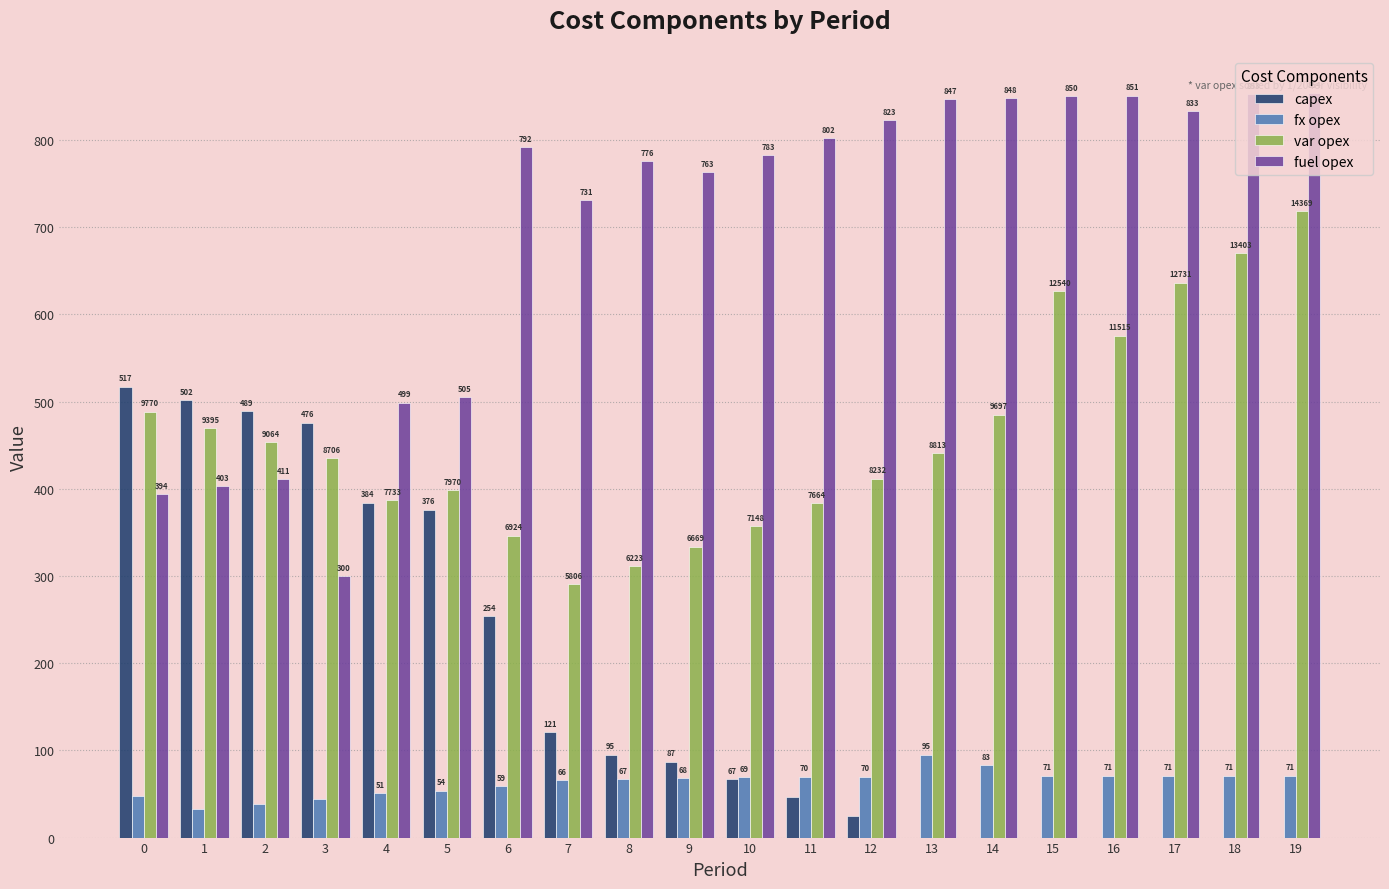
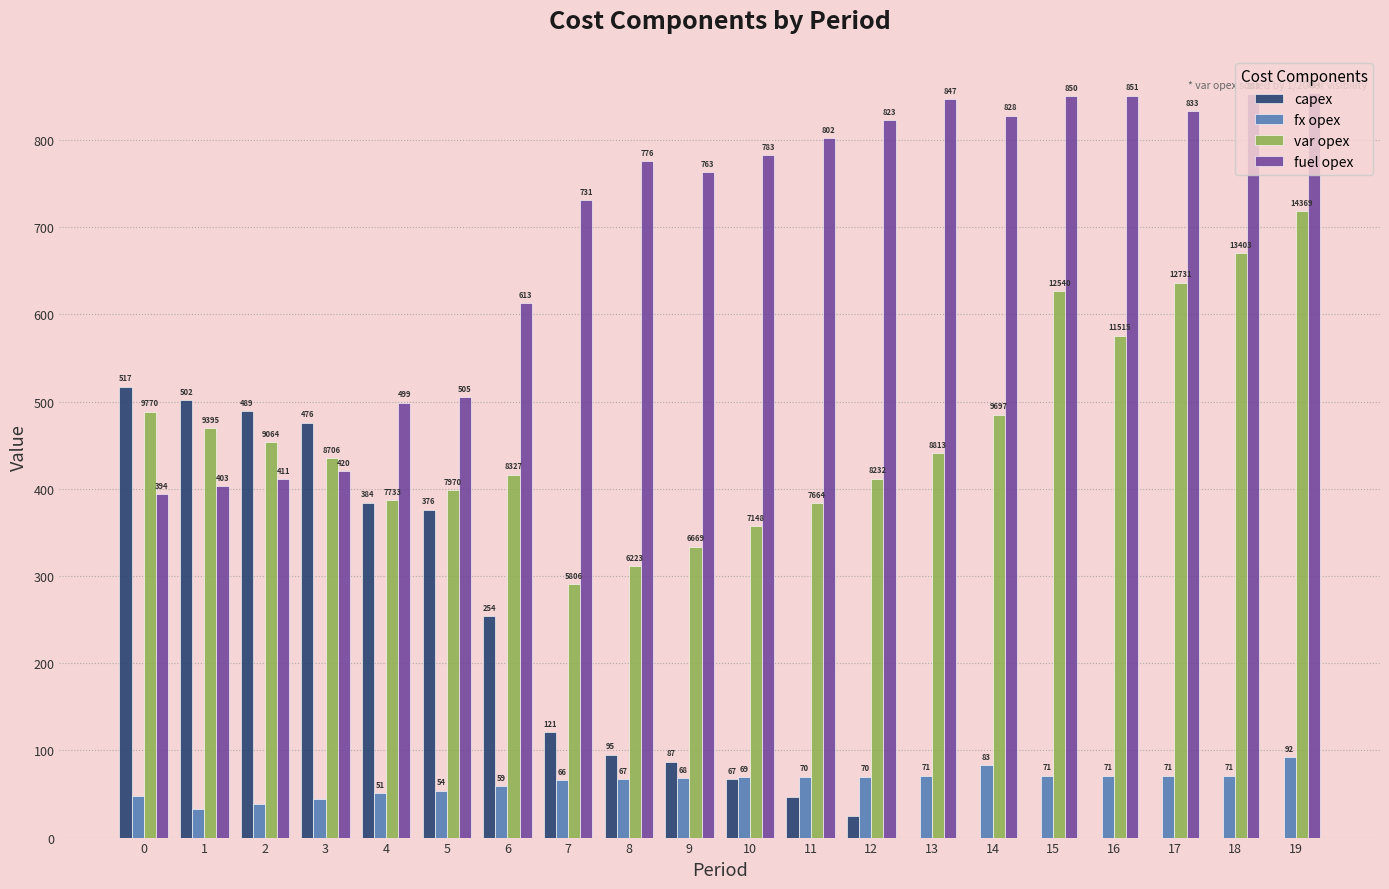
  {
    "capex": {
      "0": 517,
      "1": 502,
      "2": 489,
      "3": 476,
      "4": 384,
      "5": 376,
      "6": 254,
      "7": 121,
      "8": 95,
      "9": 87,
      "10": 67
    },
    "fx opex": {
      "4": 51,
      "5": 54,
      "6": 59,
      "7": 66,
      "8": 67,
      "9": 68,
      "10": 69,
      "11": 70,
      "12": 70,
-     "13": 95,
+     "13": 71,
      "14": 83,
      "15": 71,
      "16": 71,
      "17": 71,
      "18": 71,
-     "19": 71
+     "19": 92
    },
    "var opex": {
-     "6": 6924
+     "6": 8327
    },
    "fuel opex": {
      "0": 394,
      "1": 403,
      "2": 411,
-     "3": 300,
+     "3": 420,
      "4": 499,
      "5": 505,
-     "6": 792,
+     "6": 613,
      "7": 731,
      "8": 776,
      "9": 763,
      "10": 783,
      "11": 802,
      "12": 823,
      "13": 847,
-     "14": 848,
+     "14": 828,
      "15": 850,
      "16": 851,
      "17": 833
    }
  }
